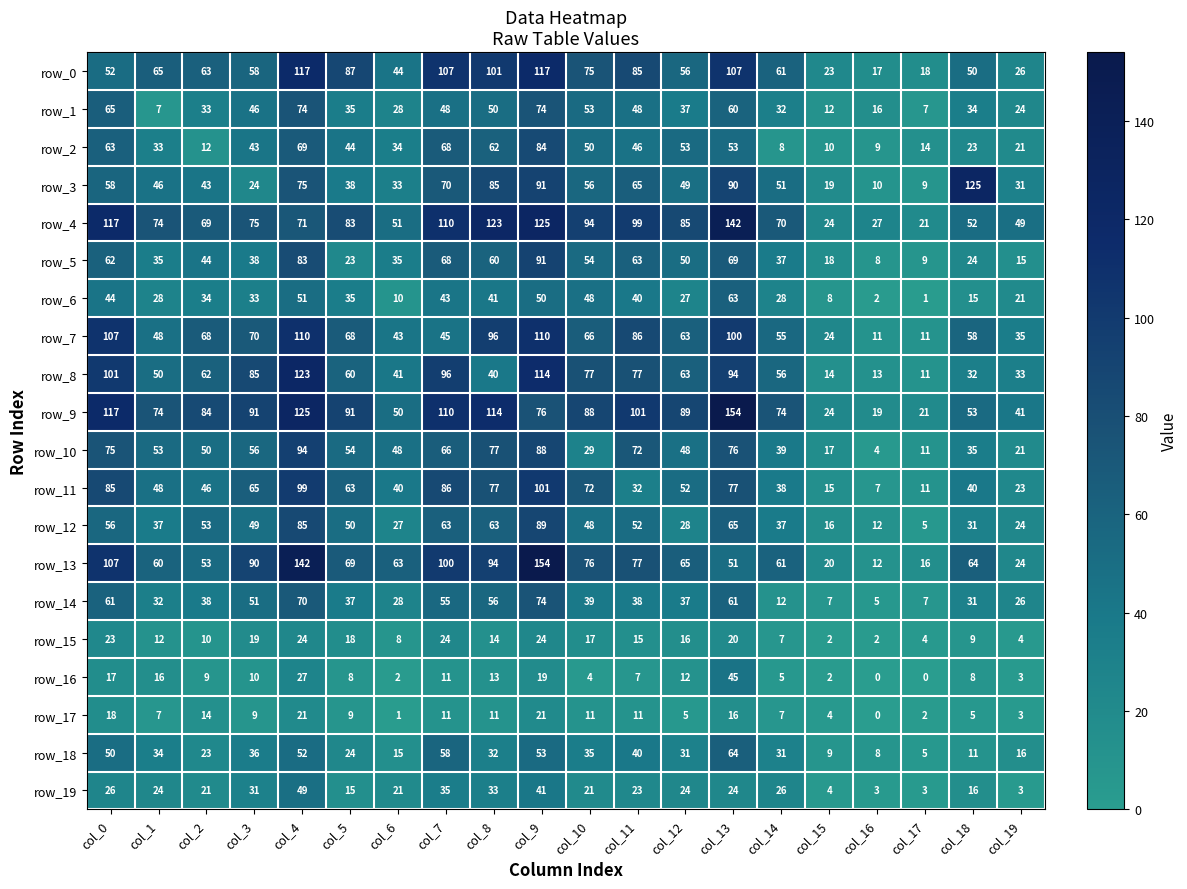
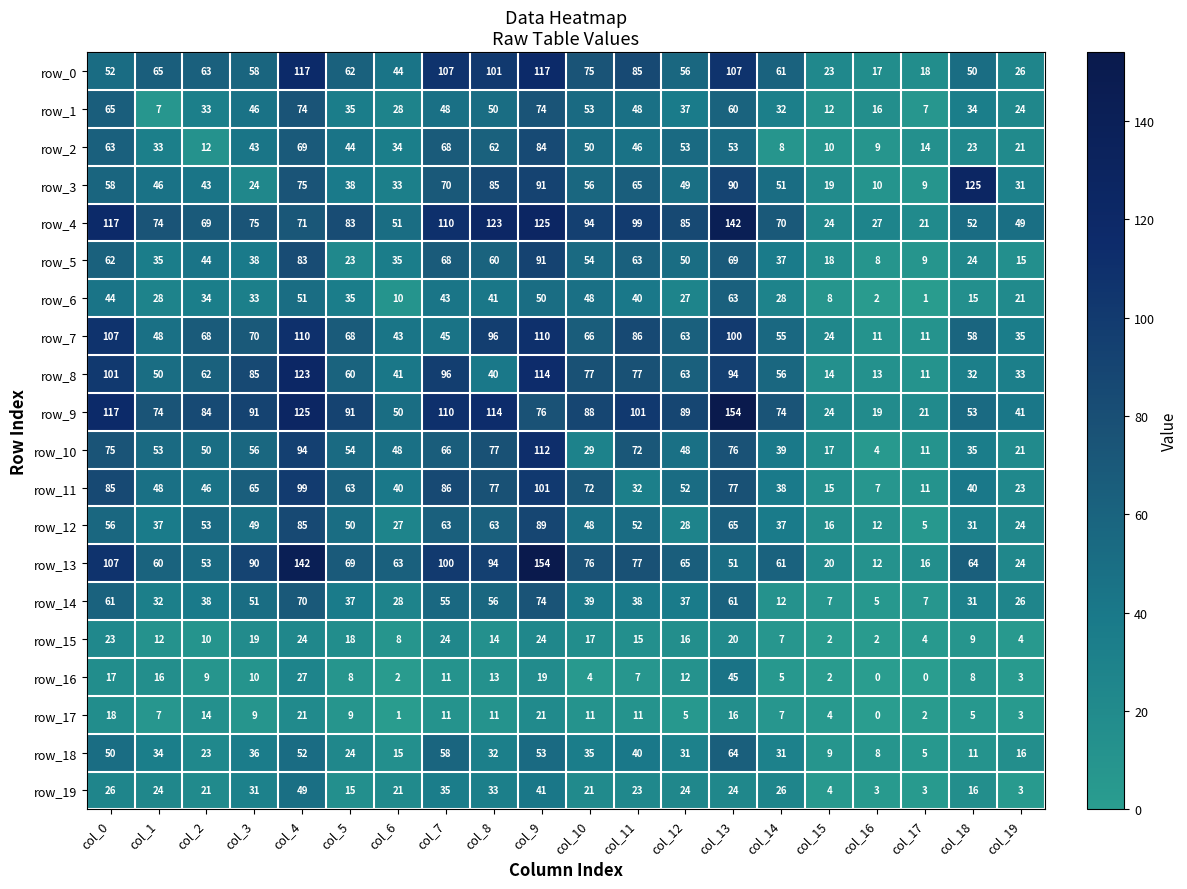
  {
    "row_0": {
      "col_0": 52,
      "col_1": 65,
      "col_2": 63,
      "col_3": 58,
      "col_4": 117,
-     "col_5": 87,
+     "col_5": 62,
      "col_6": 44,
      "col_7": 107,
      "col_8": 101,
      "col_9": 117,
      "col_10": 75,
      "col_11": 85,
      "col_12": 56,
      "col_13": 107,
      "col_14": 61,
      "col_15": 23,
      "col_16": 17,
      "col_17": 18,
      "col_18": 50,
      "col_19": 26
    },
    "row_10": {
      "col_0": 75,
      "col_1": 53,
      "col_2": 50,
      "col_3": 56,
      "col_4": 94,
      "col_5": 54,
      "col_6": 48,
      "col_7": 66,
      "col_8": 77,
-     "col_9": 88,
+     "col_9": 112,
      "col_10": 29,
      "col_11": 72,
      "col_12": 48,
      "col_13": 76,
      "col_14": 39,
      "col_15": 17,
      "col_16": 4,
      "col_17": 11,
      "col_18": 35,
      "col_19": 21
    }
  }
